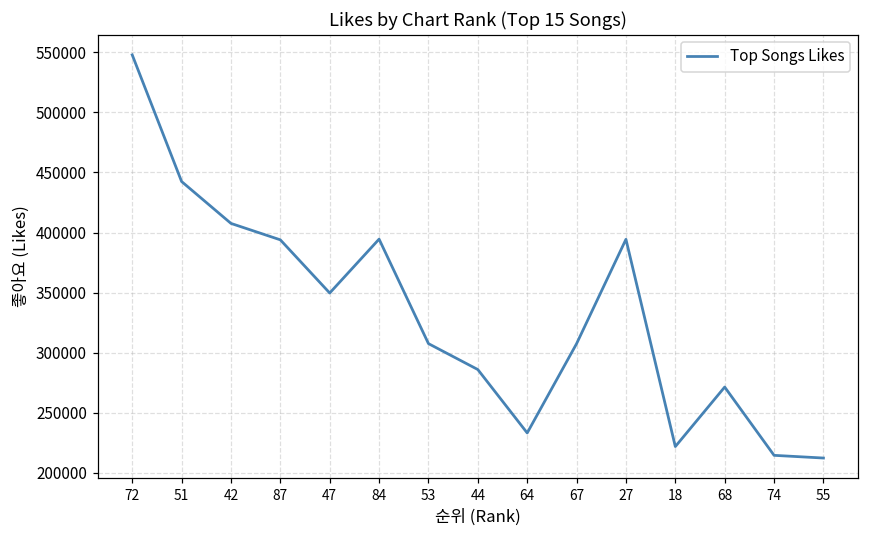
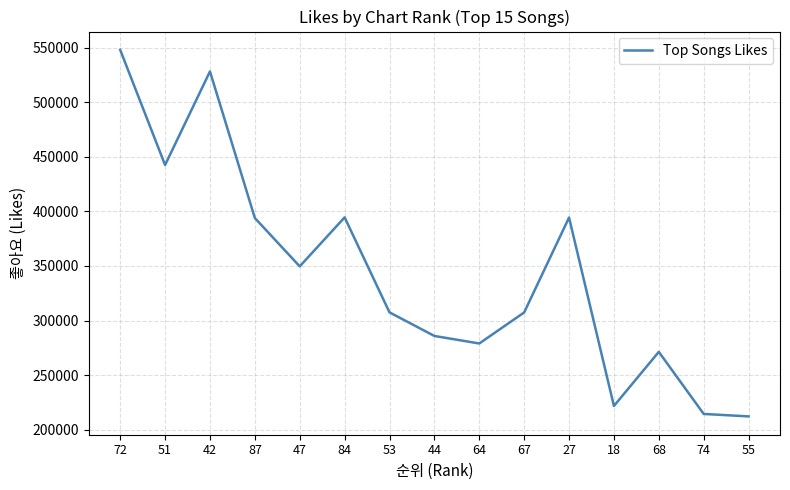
  {
    "72": 548000,
    "51": 442000,
-   "42": 408000,
+   "42": 528000,
    "87": 394000,
    "47": 350000,
    "84": 395000,
    "53": 307000,
    "44": 286000,
-   "64": 233000,
+   "64": 279000,
    "67": 307000,
    "27": 394000,
    "18": 222000,
    "68": 271000,
    "74": 214000,
    "55": 212000
  }
